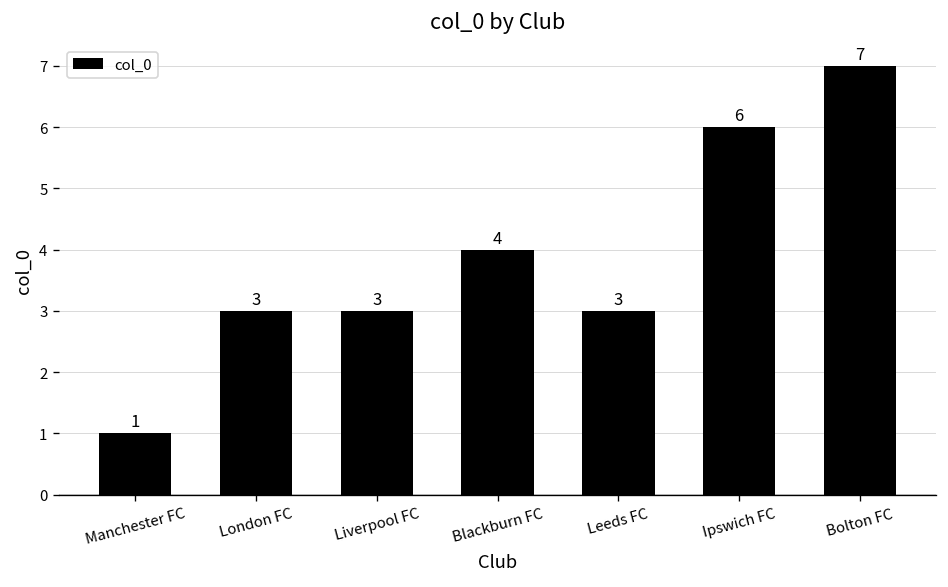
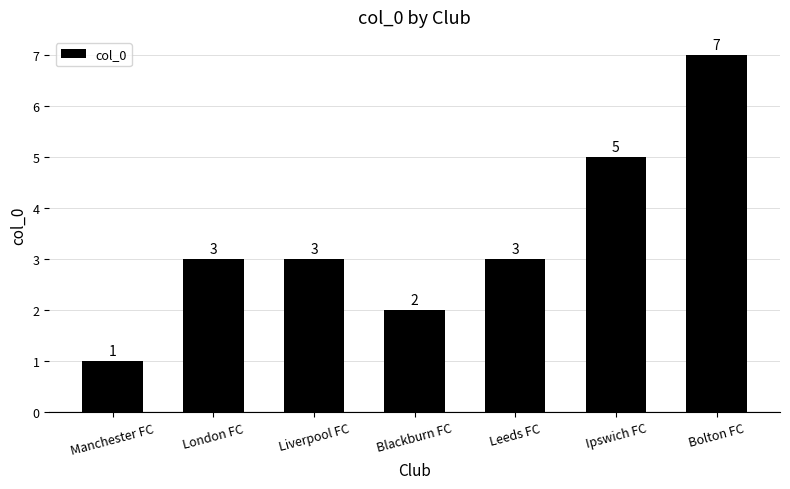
  {
    "Manchester FC": 1,
    "London FC": 3,
    "Liverpool FC": 3,
-   "Blackburn FC": 4,
+   "Blackburn FC": 2,
    "Leeds FC": 3,
-   "Ipswich FC": 6,
+   "Ipswich FC": 5,
    "Bolton FC": 7
  }
